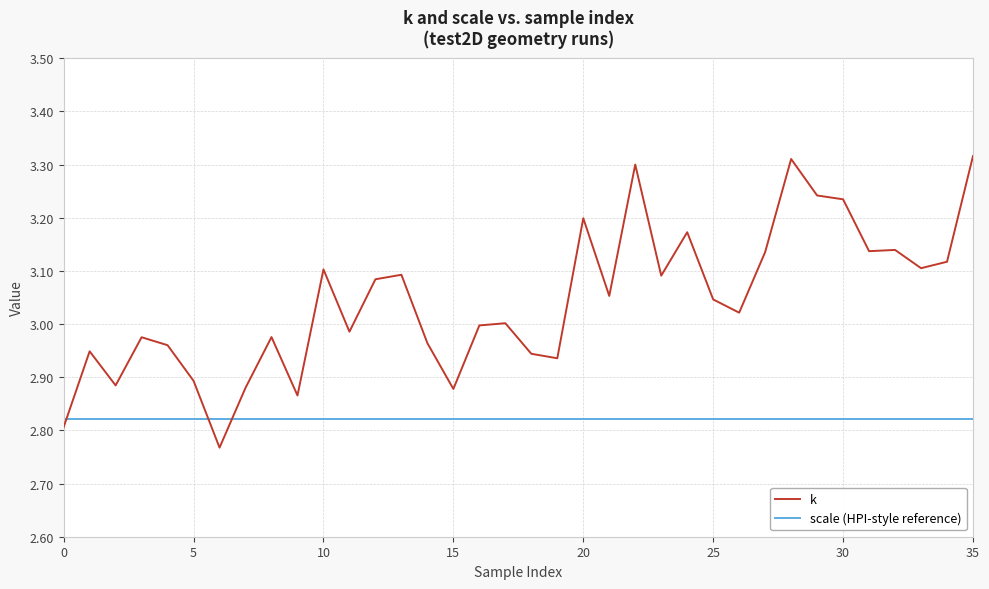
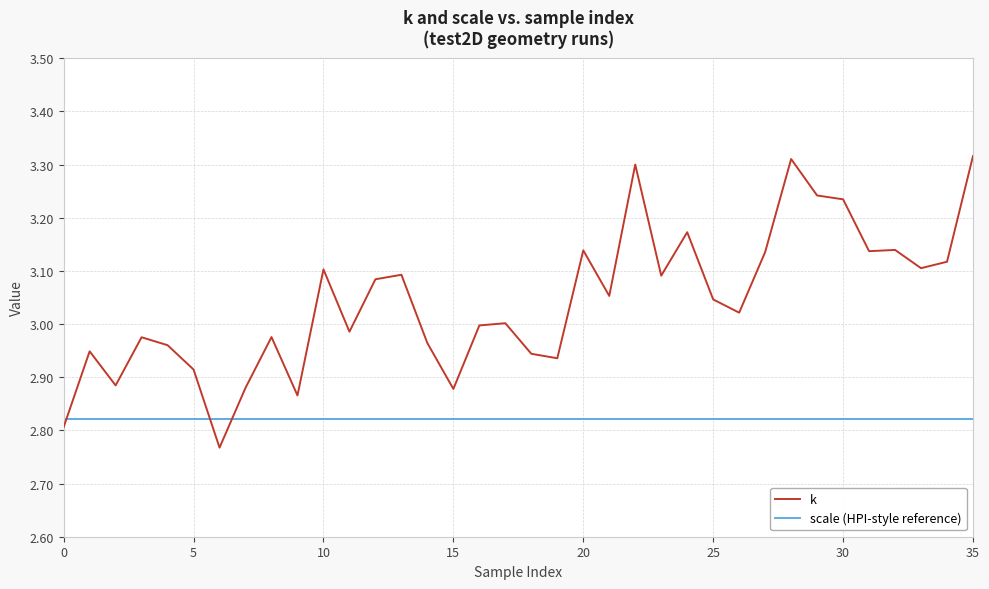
  {
    "k": {
      "0": 2.81,
-     "5": 2.89,
+     "5": 2.91,
      "10": 3.10,
      "15": 2.88,
-     "20": 3.20,
+     "20": 3.14,
      "25": 3.05,
      "30": 3.23,
      "35": 3.32
    },
    "scale (HPI-style reference)": {
      "0": 2.82,
      "5": 2.82,
      "10": 2.82,
      "15": 2.82,
      "20": 2.82,
      "25": 2.82,
      "30": 2.82,
      "35": 2.82
    }
  }
